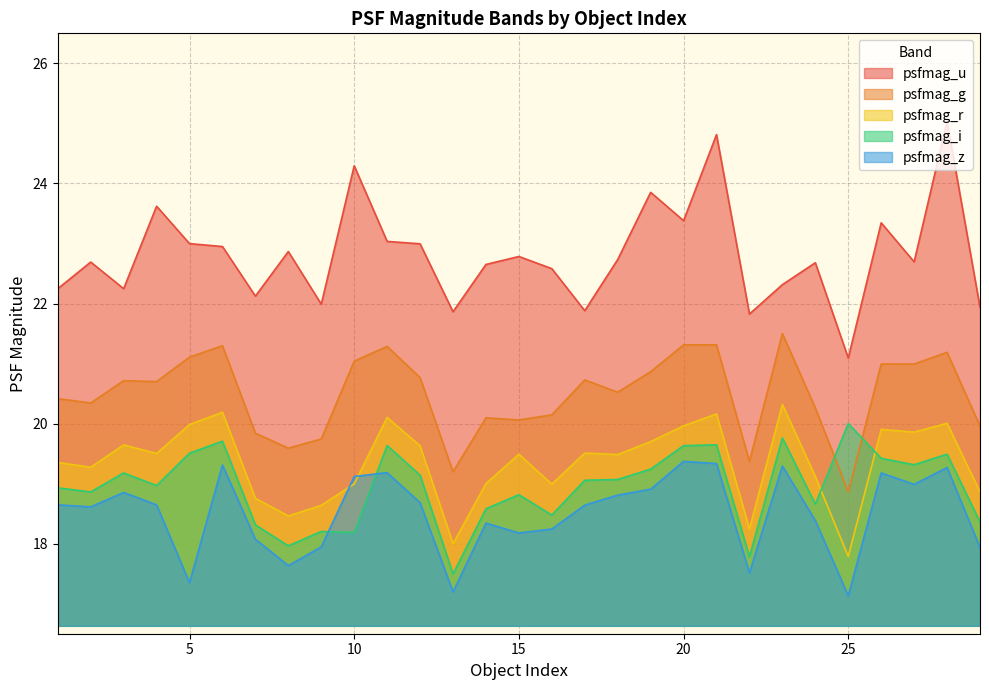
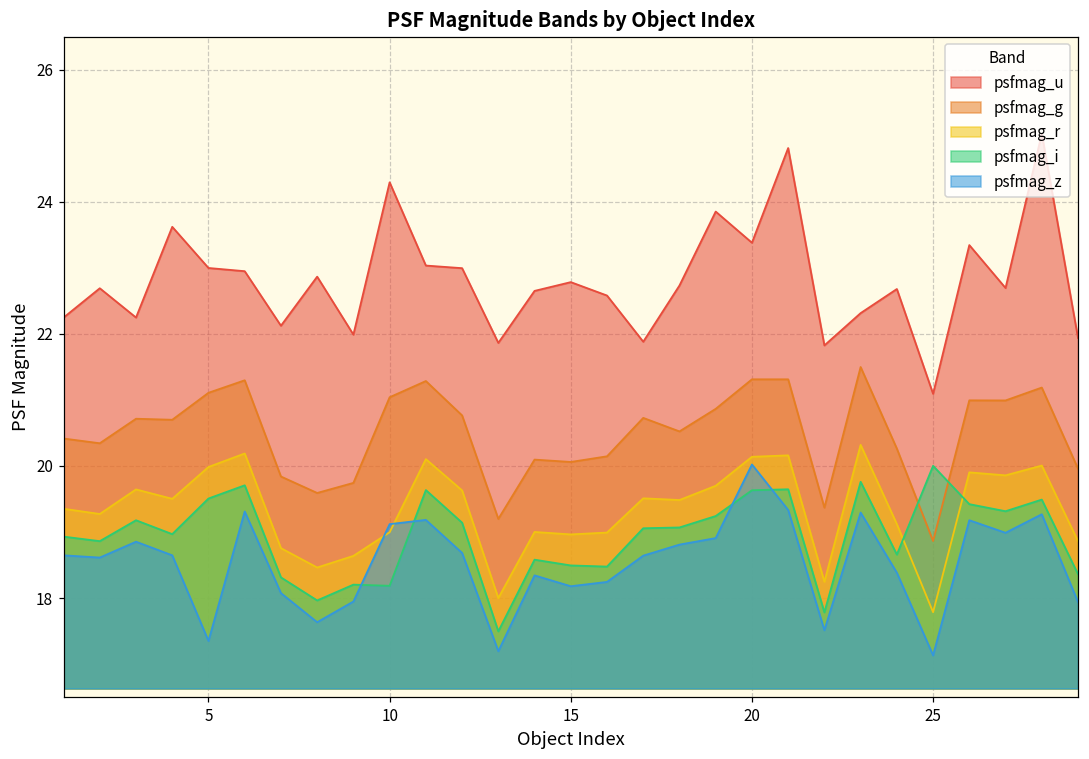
  {
    "psfmag_r": {
      "5": 20.0,
      "10": 19.0,
-     "15": 19.5,
-     "20": 20.0,
+     "15": 19.0,
+     "20": 20.1,
      "25": 17.8
    },
    "psfmag_i": {
      "5": 19.5,
      "10": 18.2,
-     "15": 18.8,
+     "15": 18.5,
      "20": 19.6,
      "25": 20.0
    },
    "psfmag_z": {
      "5": 17.4,
      "10": 19.1,
      "15": 18.2,
-     "20": 19.4,
+     "20": 20.0,
      "25": 17.1
    }
  }
